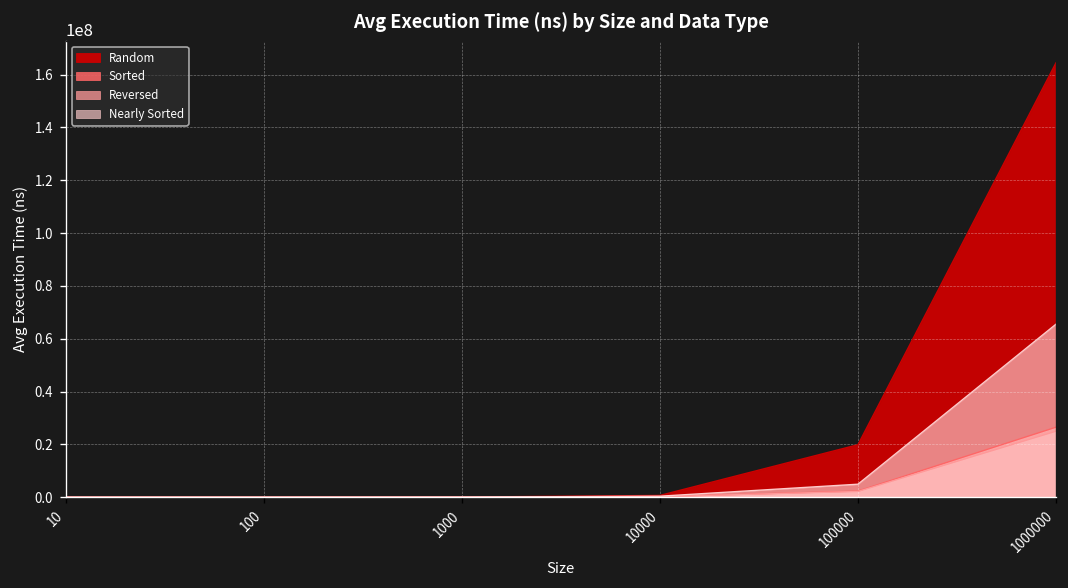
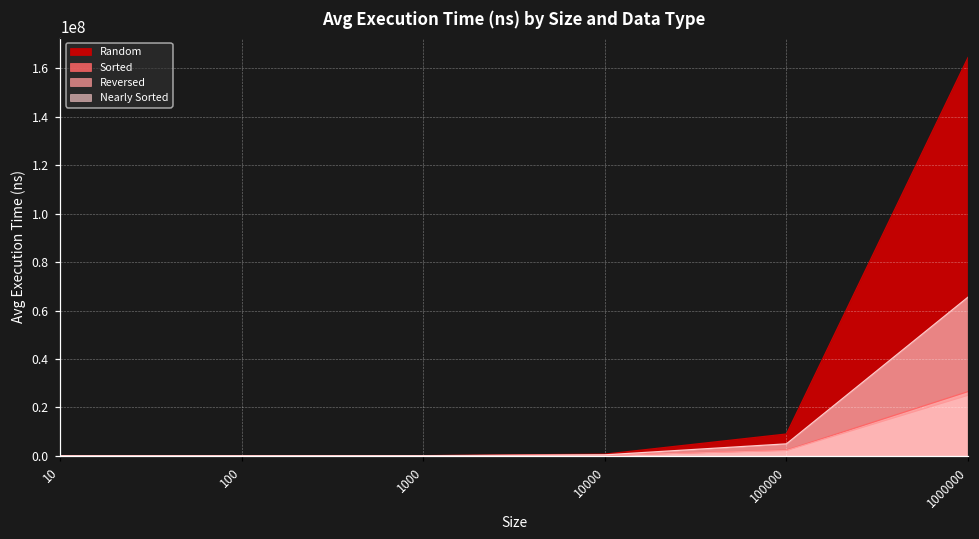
  {
    "Random": {
-     "100000": 20000000,
+     "100000": 9000000,
      "1000000": 165000000
    },
    "Sorted": {
      "1000000": 27000000
    }
  }
